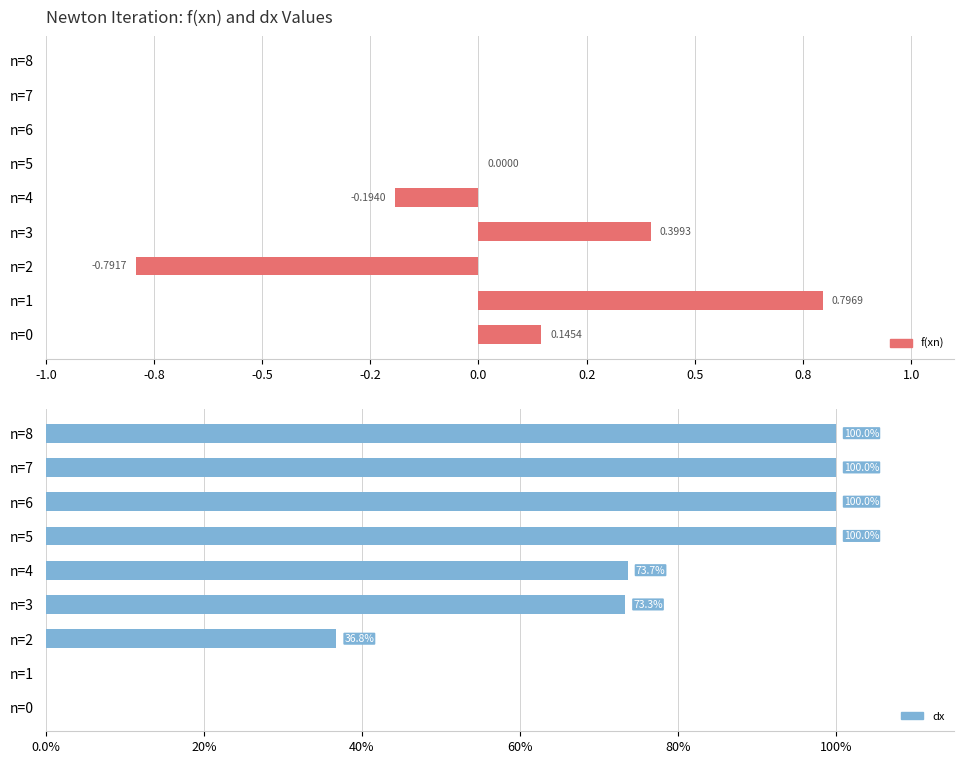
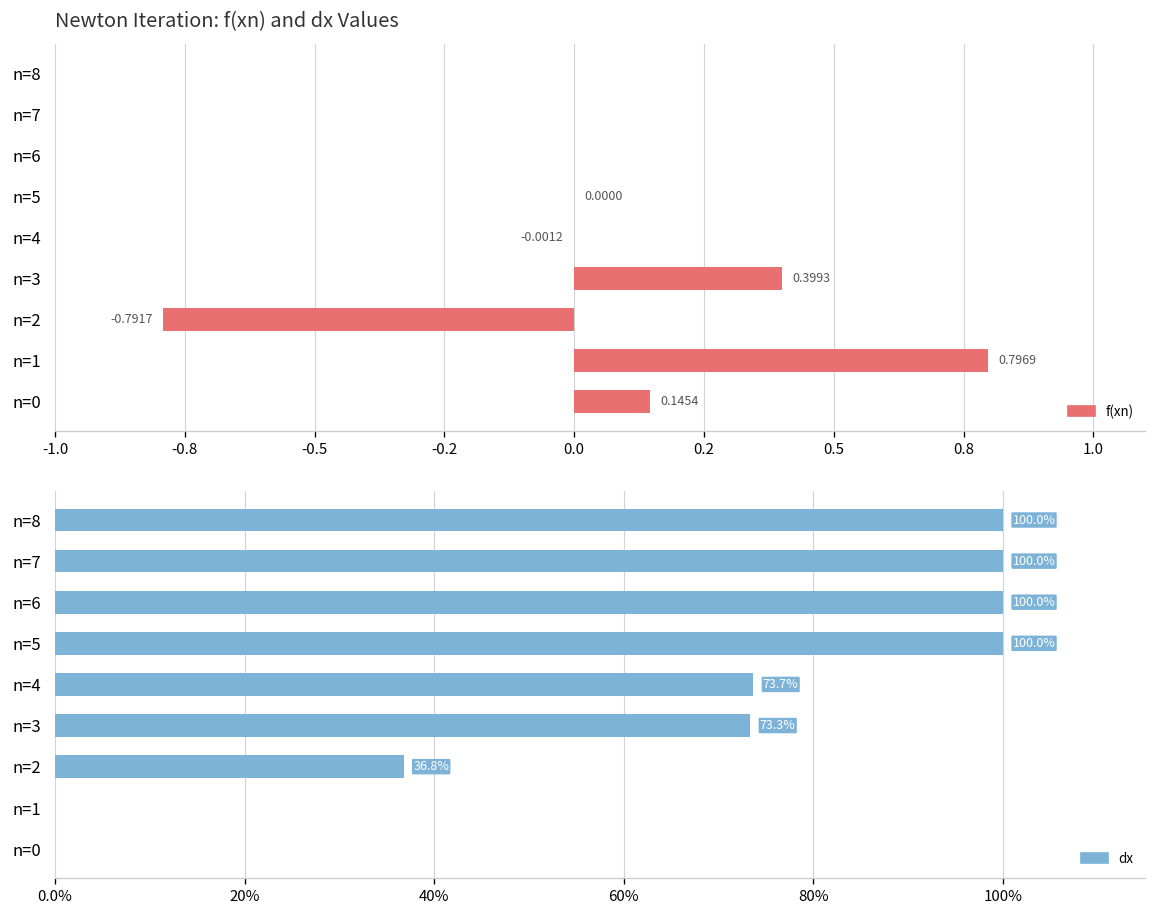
  {
    "Newton Iteration: f(xn) and dx Values": {
      "n=5": 0.0000,
-     "n=4": -0.1940,
+     "n=4": -0.0012,
      "n=3": 0.3993,
      "n=2": -0.7917,
      "n=1": 0.7969,
      "n=0": 0.1454
    }
  }
